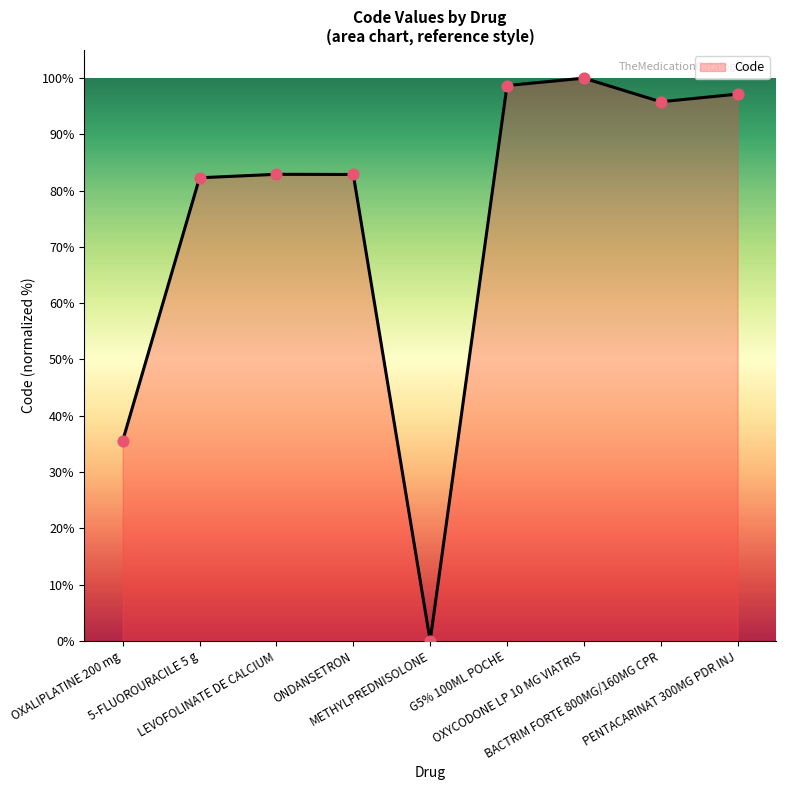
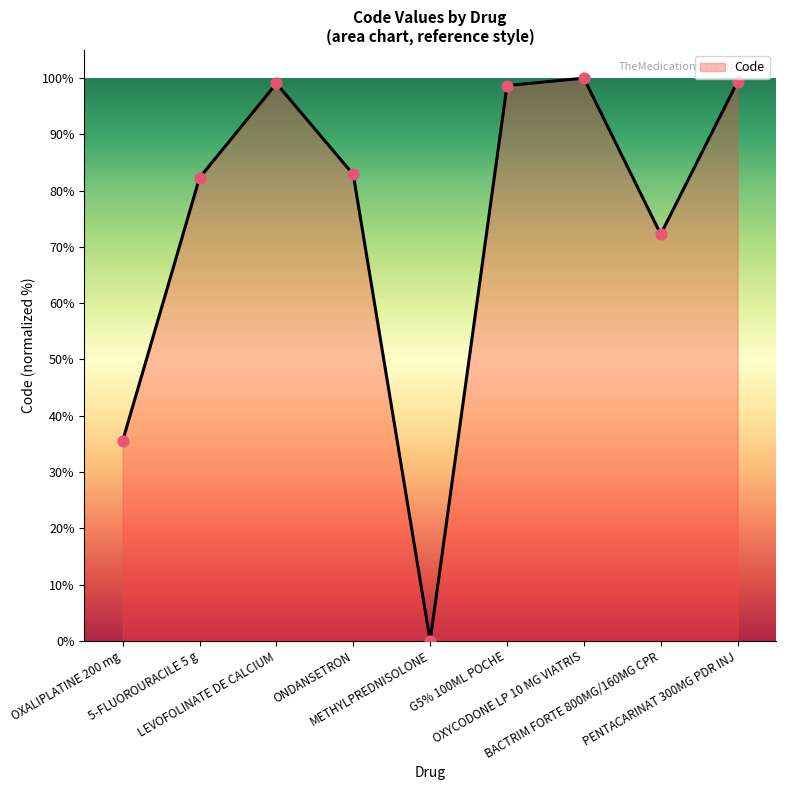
  {
    "OXALIPLATINE 200 mg": "36%",
    "5-FLUOROURACILE 5 g": "82%",
-   "LEVOFOLINATE DE CALCIUM": "83%",
+   "LEVOFOLINATE DE CALCIUM": "99%",
    "ONDANSETRON": "83%",
    "METHYLPREDNISOLONE": "0%",
    "G5% 100ML POCHE": "99%",
    "OXYCODONE LP 10 MG VIATRIS": "100%",
-   "BACTRIM FORTE 800MG/160MG CPR": "96%",
-   "PENTACARINAT 300MG PDR INJ": "97%"
+   "BACTRIM FORTE 800MG/160MG CPR": "72%",
+   "PENTACARINAT 300MG PDR INJ": "99%"
  }
